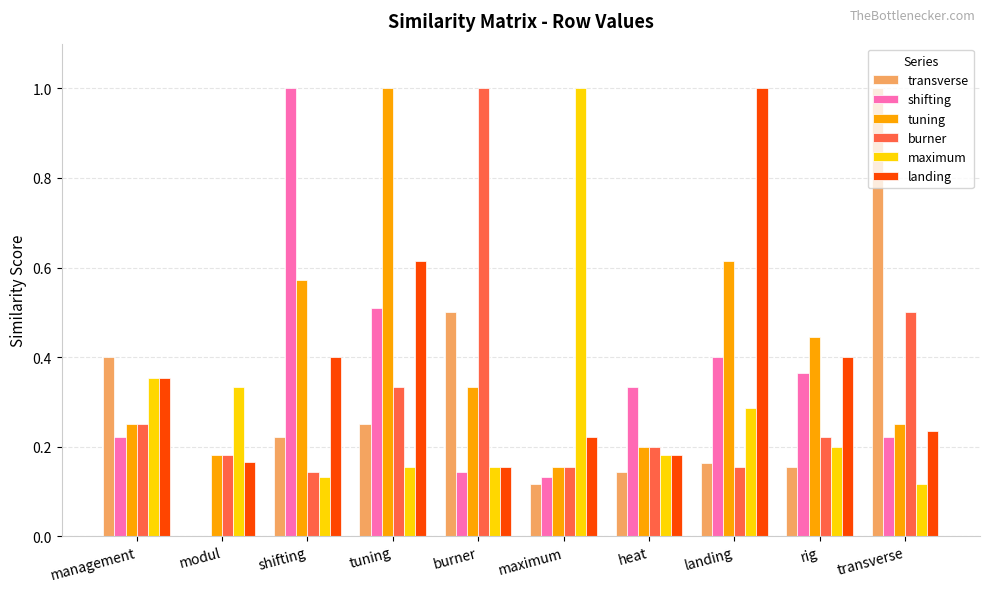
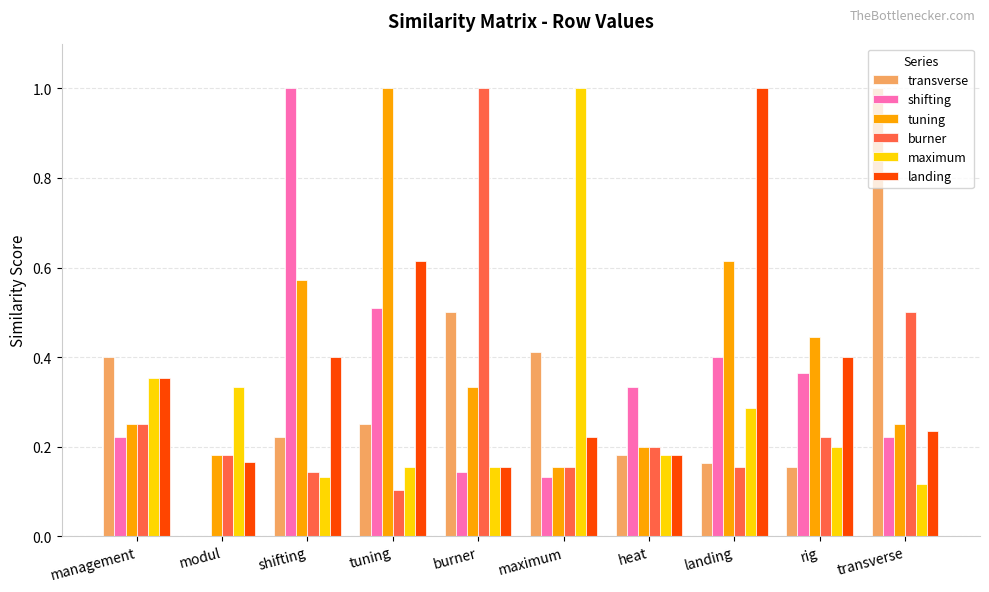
  {
    "transverse": {
      "management": 0.40,
      "modul": 0.00,
      "shifting": 0.22,
      "tuning": 0.25,
      "burner": 0.50,
-     "maximum": 0.12,
-     "heat": 0.14,
+     "maximum": 0.41,
+     "heat": 0.18,
      "landing": 0.16,
      "rig": 0.15
    },
    "shifting": {
      "management": 0.22,
      "modul": 0.00,
      "shifting": 1.00,
      "tuning": 0.51,
      "burner": 0.14,
      "maximum": 0.13,
      "heat": 0.33,
      "landing": 0.40,
      "rig": 0.36,
      "transverse": 0.22
    },
    "burner": {
      "management": 0.25,
      "modul": 0.18,
      "shifting": 0.14,
-     "tuning": 0.33,
+     "tuning": 0.10,
      "burner": 1.00,
      "maximum": 0.15,
      "heat": 0.20,
      "landing": 0.15,
      "rig": 0.22,
      "transverse": 0.50
    },
    "landing": {
      "management": 0.35,
      "modul": 0.17,
      "shifting": 0.40,
      "tuning": 0.62,
      "burner": 0.15,
      "maximum": 0.22,
      "heat": 0.18,
      "landing": 1.00,
      "rig": 0.40,
      "transverse": 0.24
    }
  }
